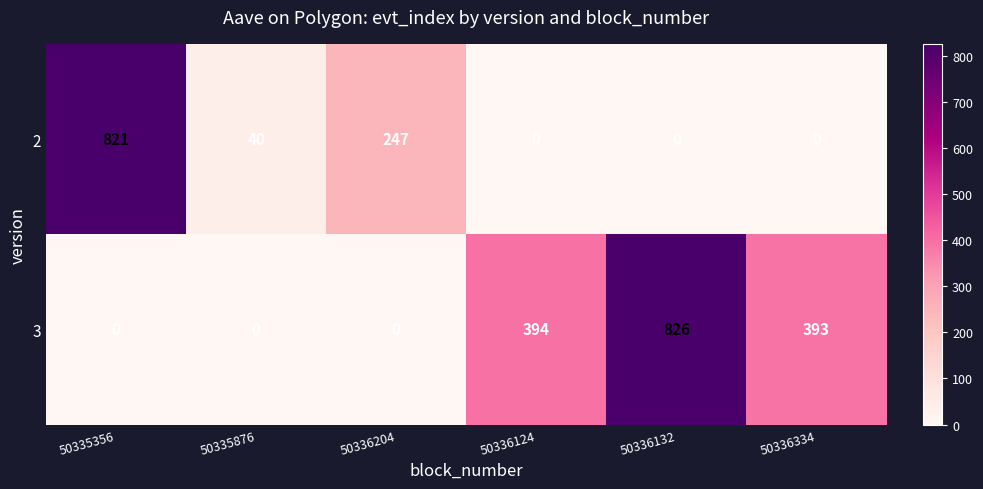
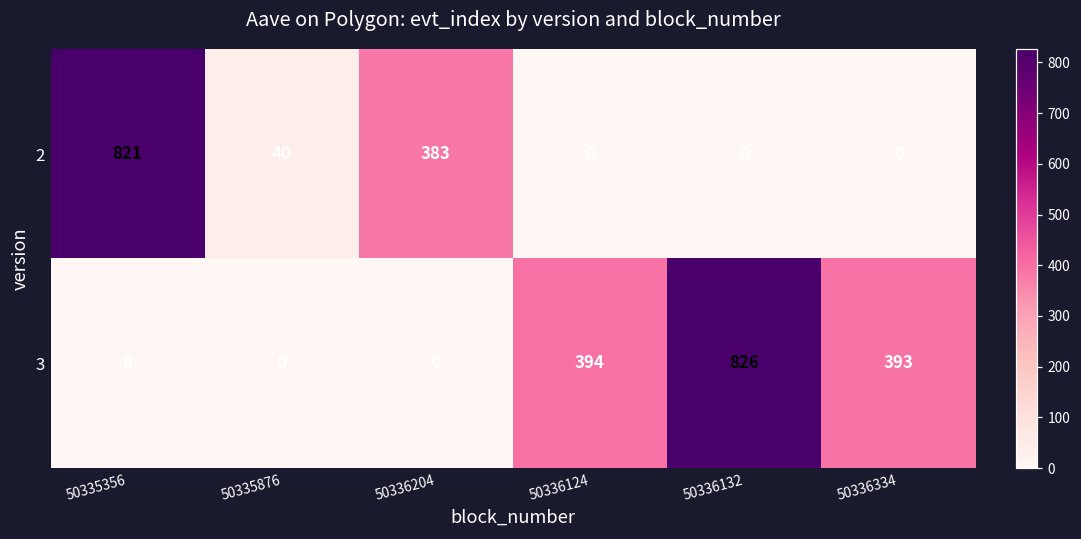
  {
    "2": {
      "50335356": 821,
-     "50336204": 247
+     "50336204": 383
    },
    "3": {
      "50336124": 394,
      "50336132": 826,
      "50336334": 393
    }
  }
